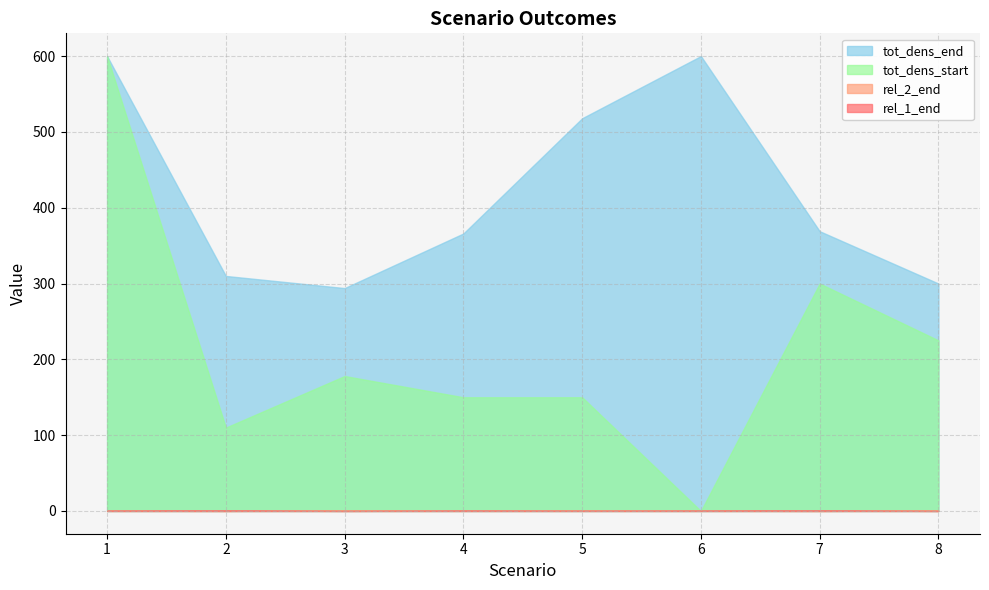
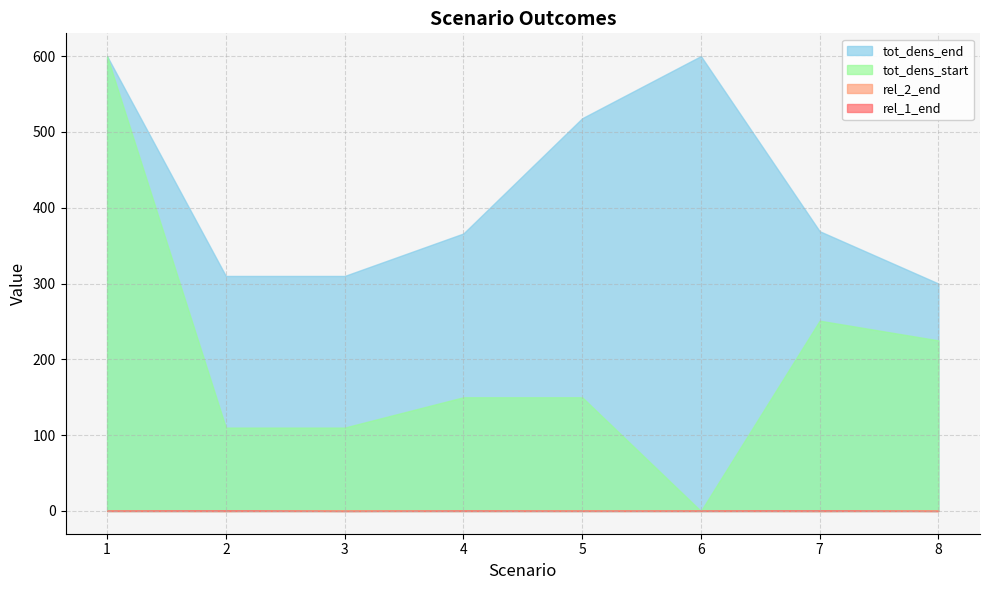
  {
    "tot_dens_end": {
      "2": 310,
-     "3": 290,
+     "3": 310,
      "4": 370,
      "5": 520,
      "6": 600,
      "7": 370,
      "8": 300
    },
    "tot_dens_start": {
      "2": 110,
-     "3": 180,
+     "3": 110,
      "4": 150,
      "5": 150,
-     "7": 300,
+     "7": 250,
      "8": 230
    }
  }
